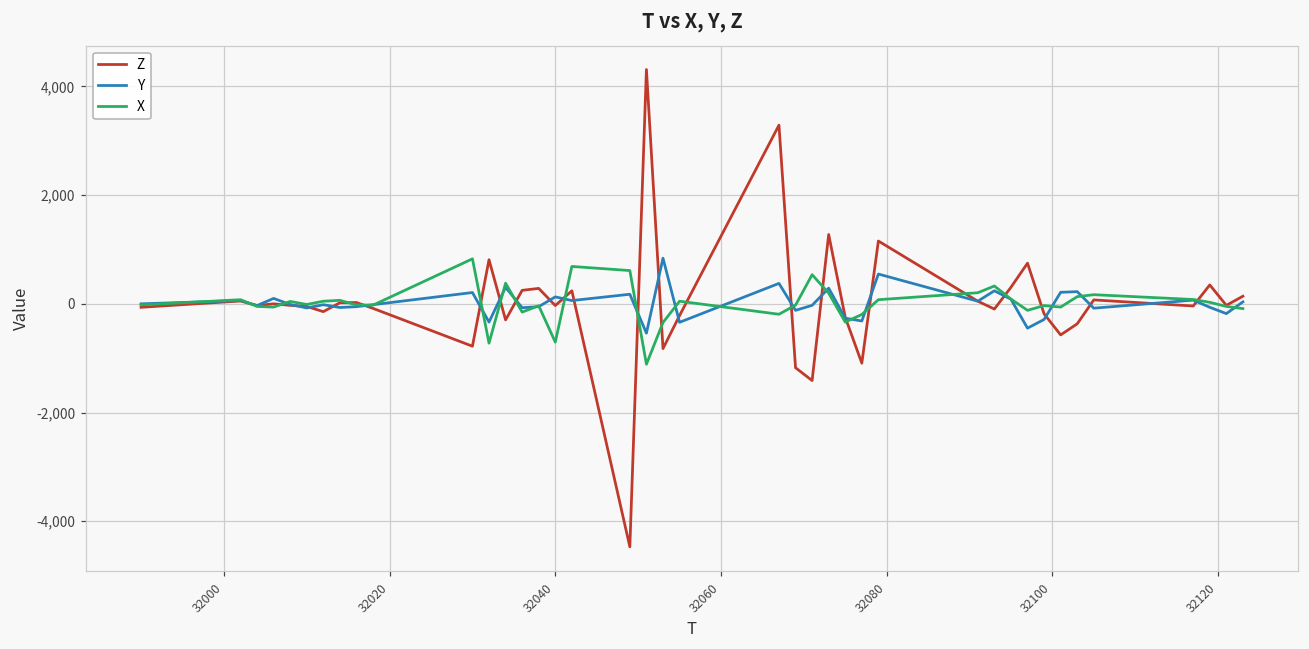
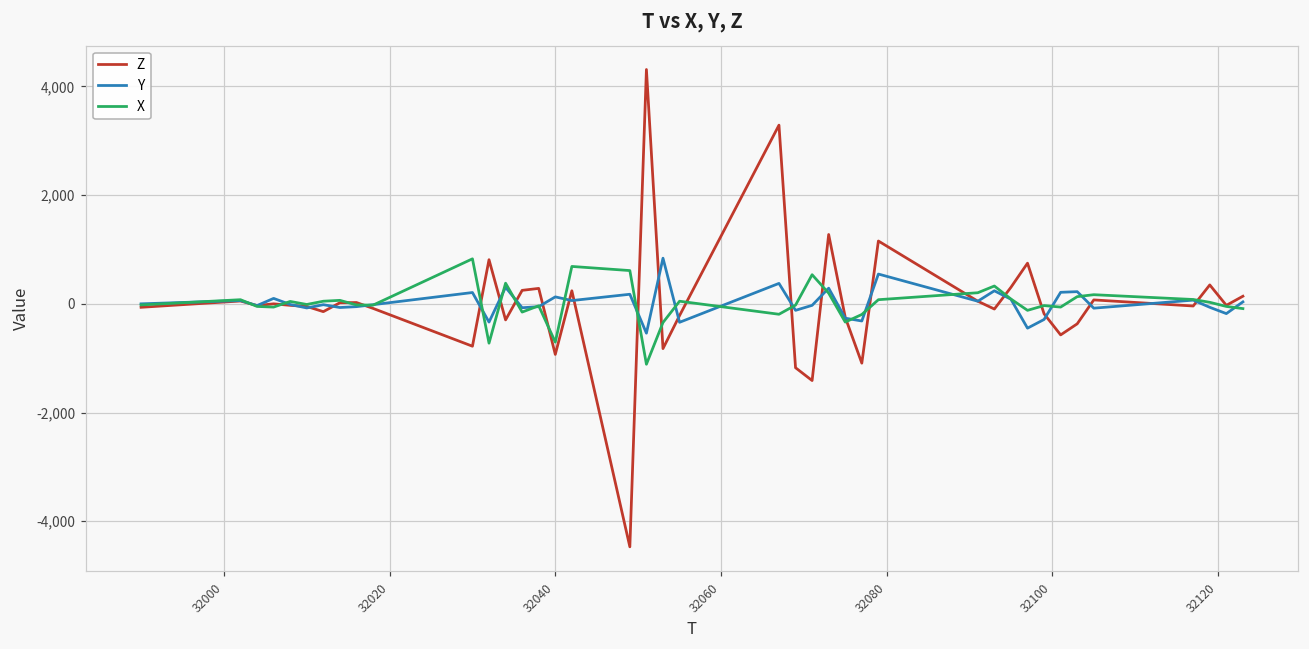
  {
    "Z": {
-     "32040": 0
+     "32040": -900
    },
    "Y": {
      "32040": 100
    },
    "X": {
      "32040": -700
    }
  }
